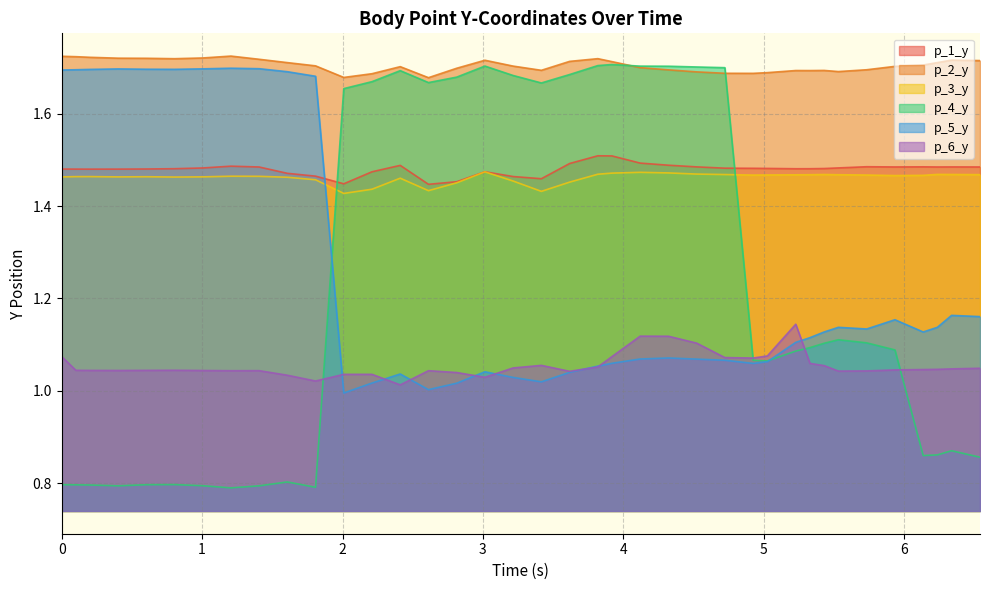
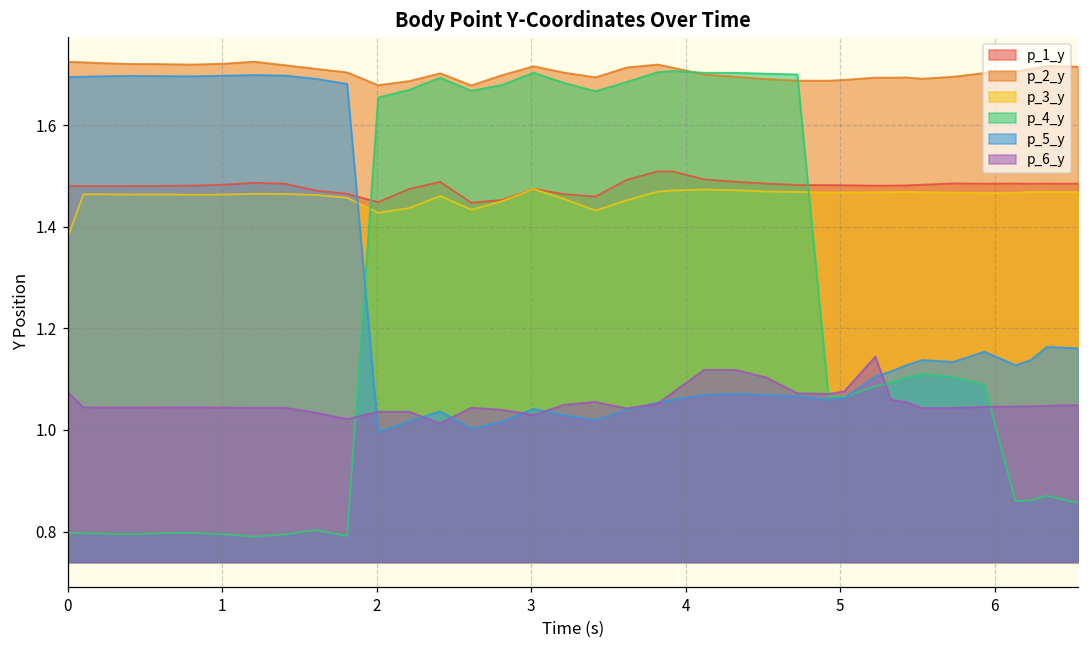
  {
    "p_3_y": {
-     "0": 1.46
+     "0": 1.38
    },
    "p_4_y": {
      "0": 0.80
    },
    "p_5_y": {
      "0": 1.69
    },
    "p_6_y": {
      "0": 1.07
    }
  }
